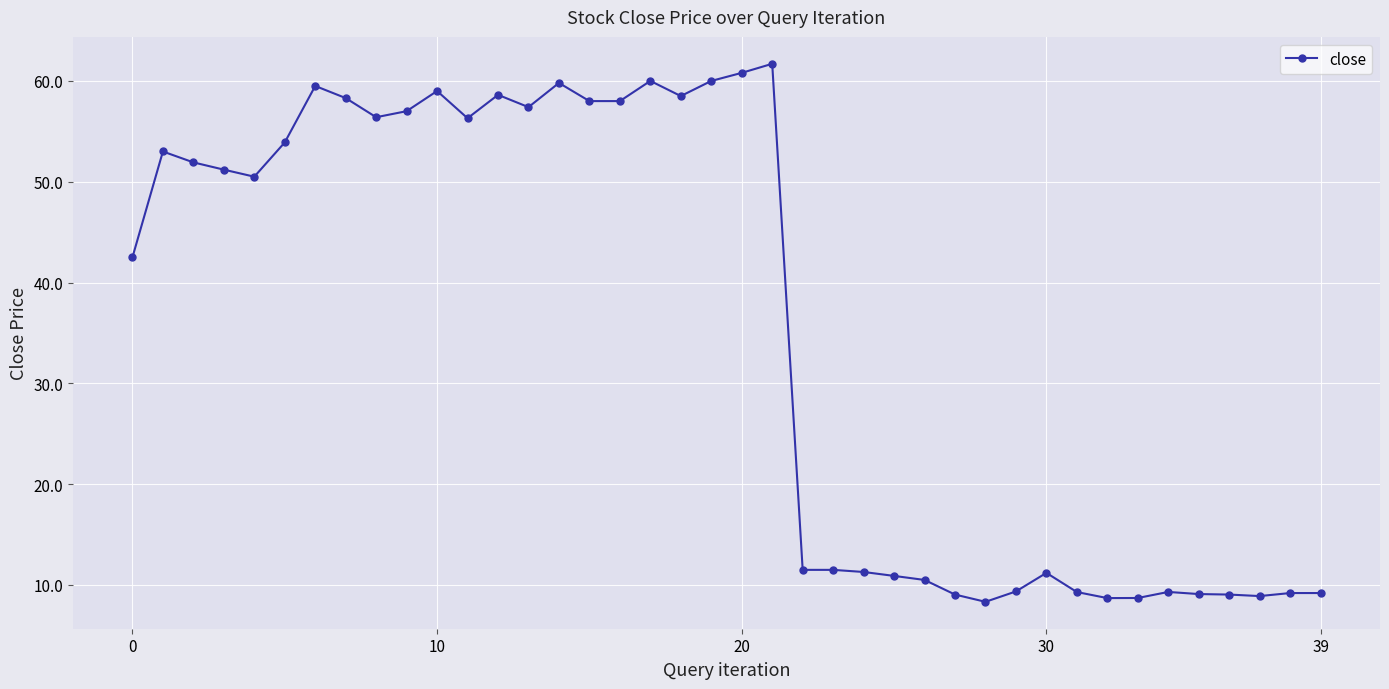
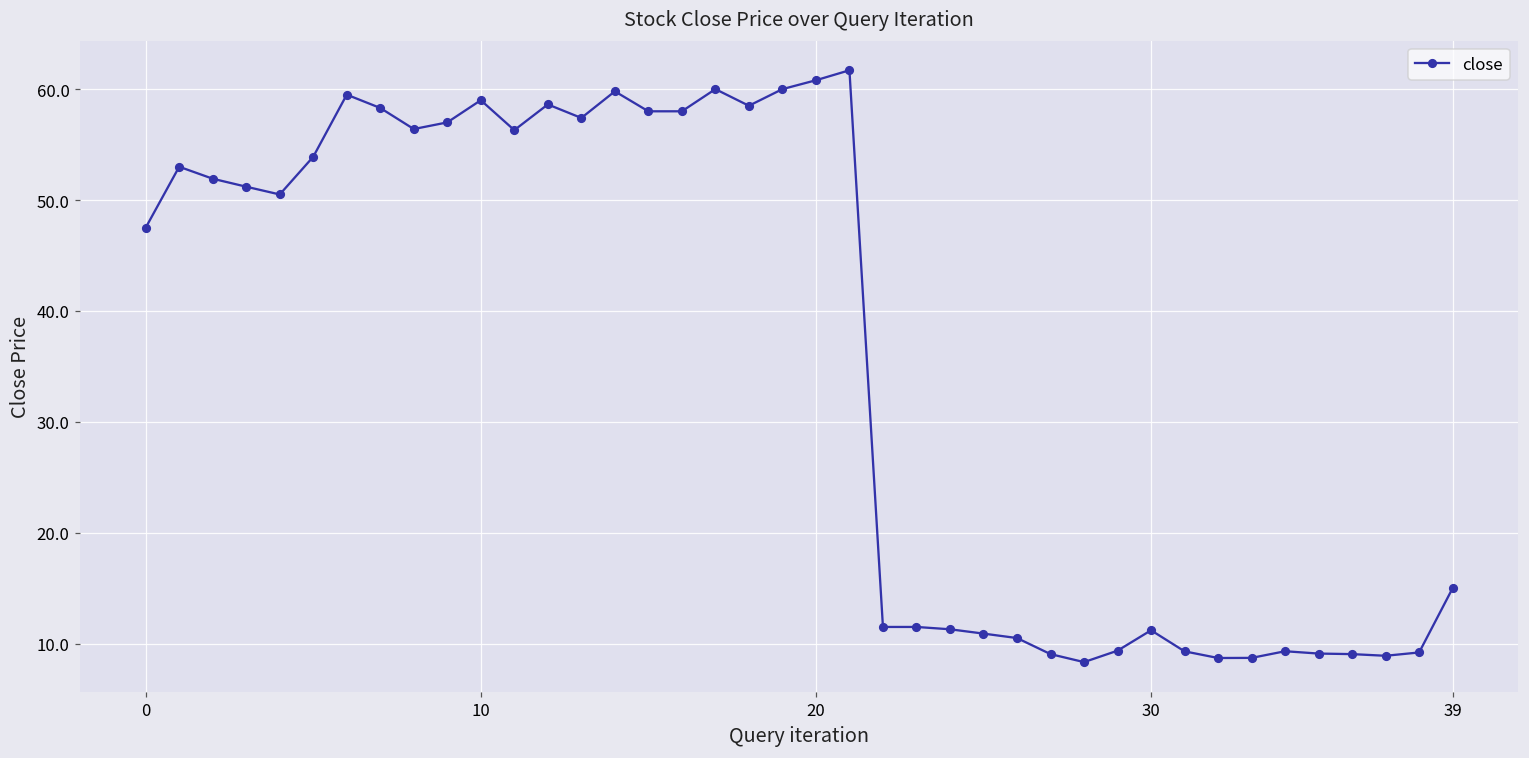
  {
-   "0": 42.5,
+   "0": 47.5,
    "10": 59.0,
    "20": 60.8,
    "30": 11.2,
-   "39": 9.2
+   "39": 15.0
  }
